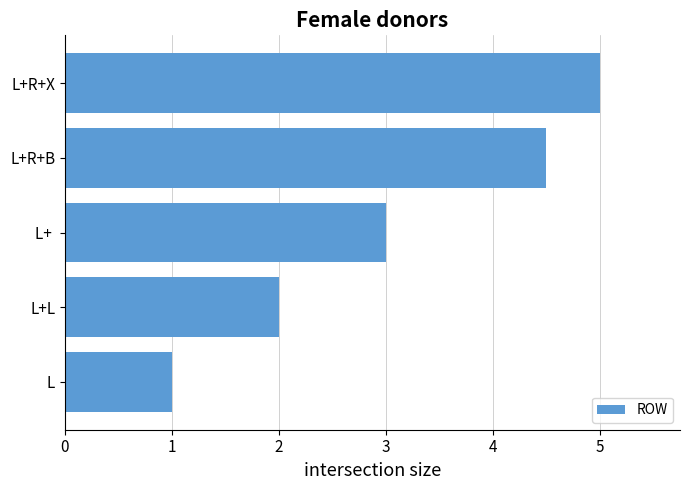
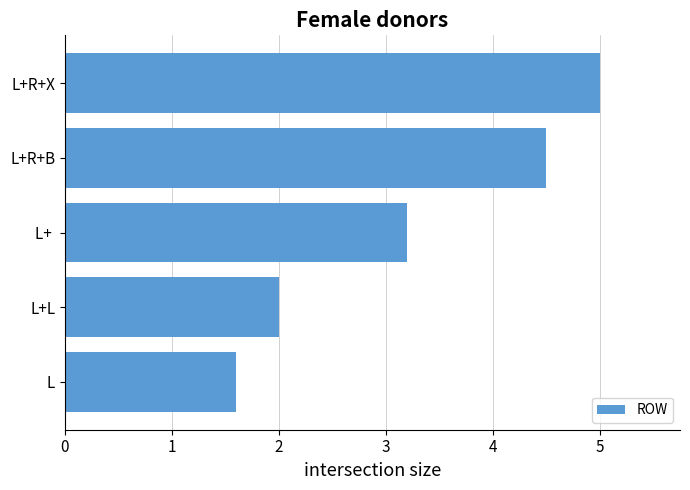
  {
    "L+R+X": 5.0,
    "L+R+B": 4.5,
-   "L+": 3.0,
+   "L+": 3.2,
    "L+L": 2.0,
-   "L": 1.0
+   "L": 1.6
  }
